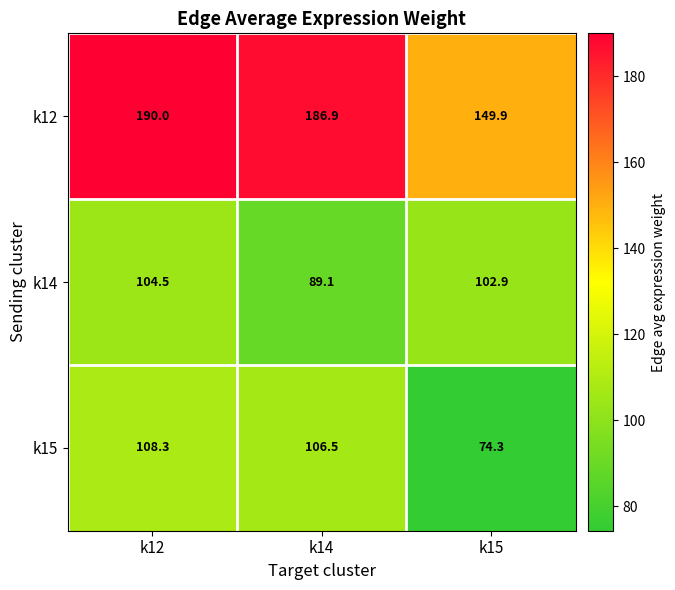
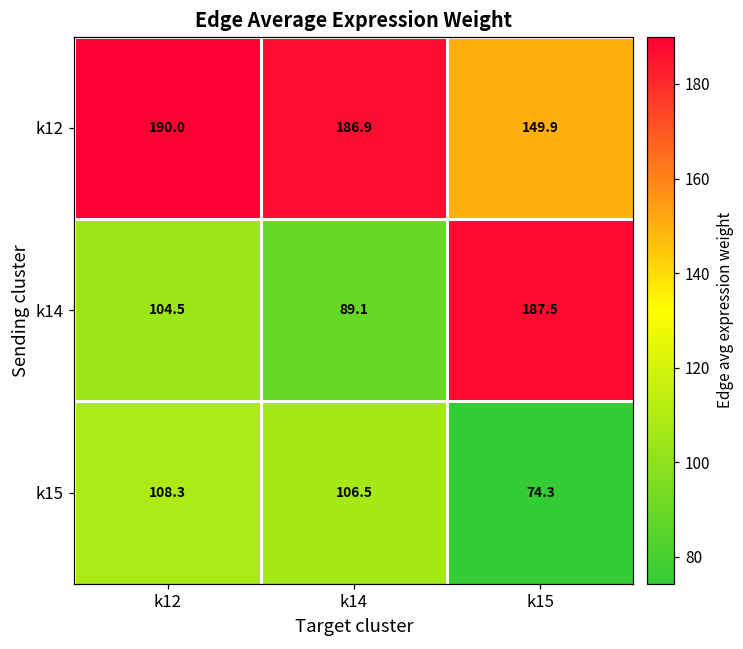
  {
    "k12": {
      "k12": 190.0,
      "k14": 186.9,
      "k15": 149.9
    },
    "k14": {
      "k12": 104.5,
      "k14": 89.1,
-     "k15": 102.9
+     "k15": 187.5
    },
    "k15": {
      "k12": 108.3,
      "k14": 106.5,
      "k15": 74.3
    }
  }
